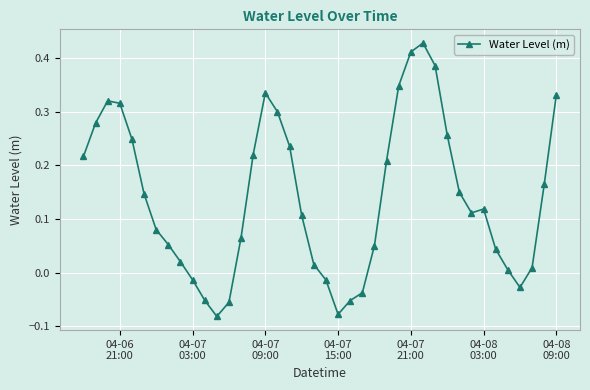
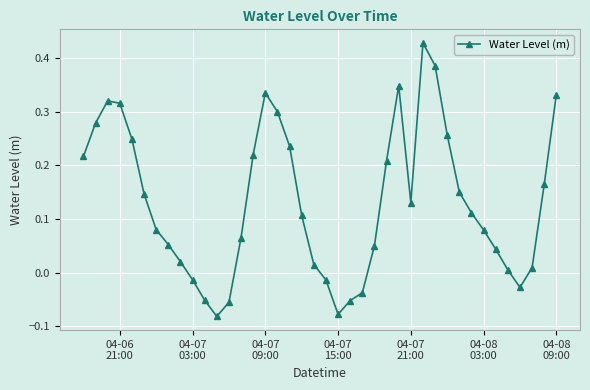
  {
    "04-06 21:00": 0.32,
    "04-07 03:00": -0.01,
    "04-07 09:00": 0.34,
    "04-07 15:00": -0.08,
-   "04-07 21:00": 0.41,
-   "04-08 03:00": 0.12,
+   "04-07 21:00": 0.13,
+   "04-08 03:00": 0.08,
    "04-08 09:00": 0.33
  }
